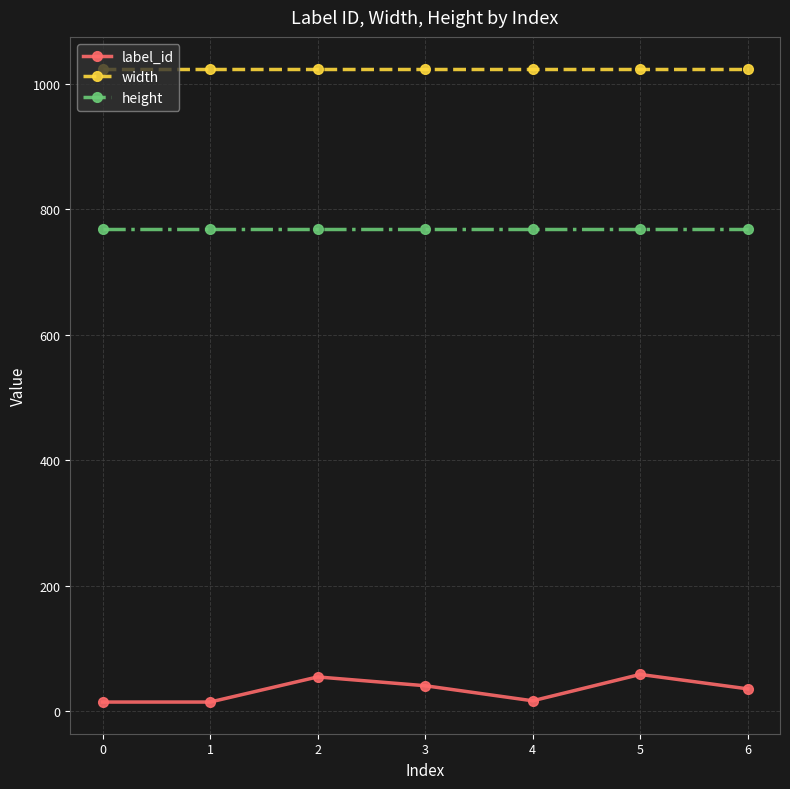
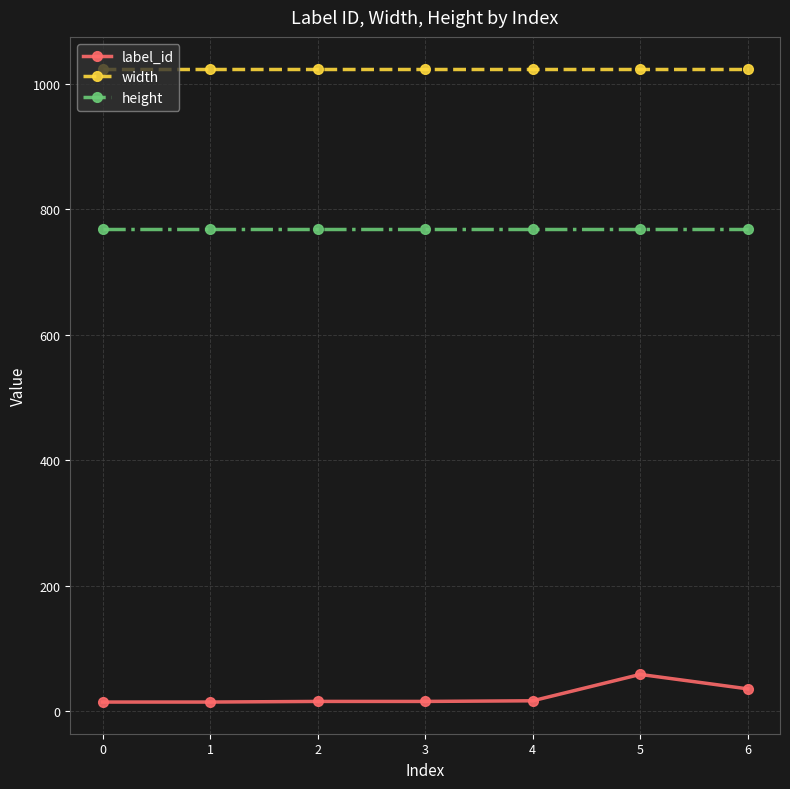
  {
    "label_id": {
      "0": 20,
      "1": 20,
-     "2": 60,
-     "3": 40,
+     "2": 20,
+     "3": 20,
      "4": 20,
      "5": 60,
      "6": 40
    },
    "width": {
      "1": 1020,
      "2": 1020,
      "3": 1020,
      "4": 1020,
      "5": 1020,
      "6": 1020
    },
    "height": {
      "0": 770,
      "1": 770,
      "2": 770,
      "3": 770,
      "4": 770,
      "5": 770,
      "6": 770
    }
  }
